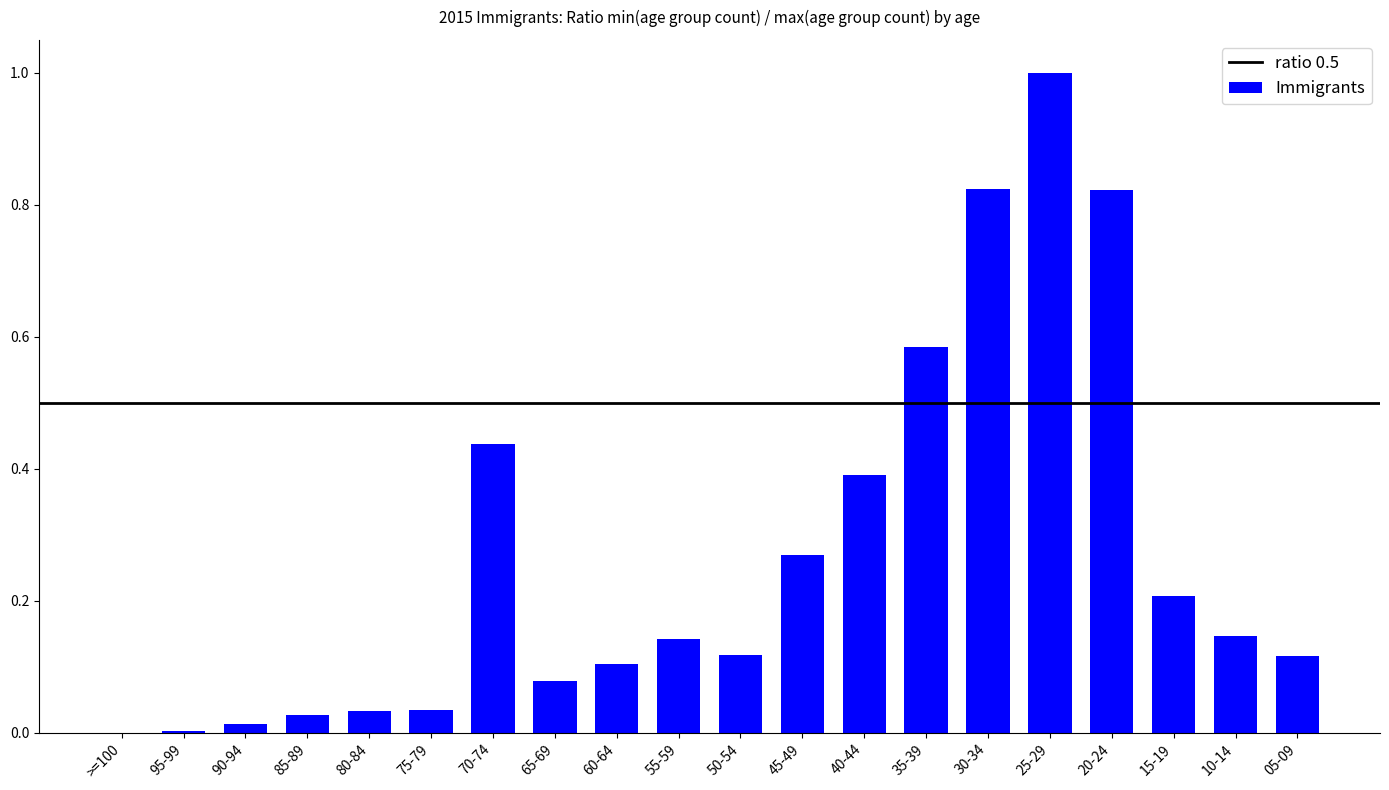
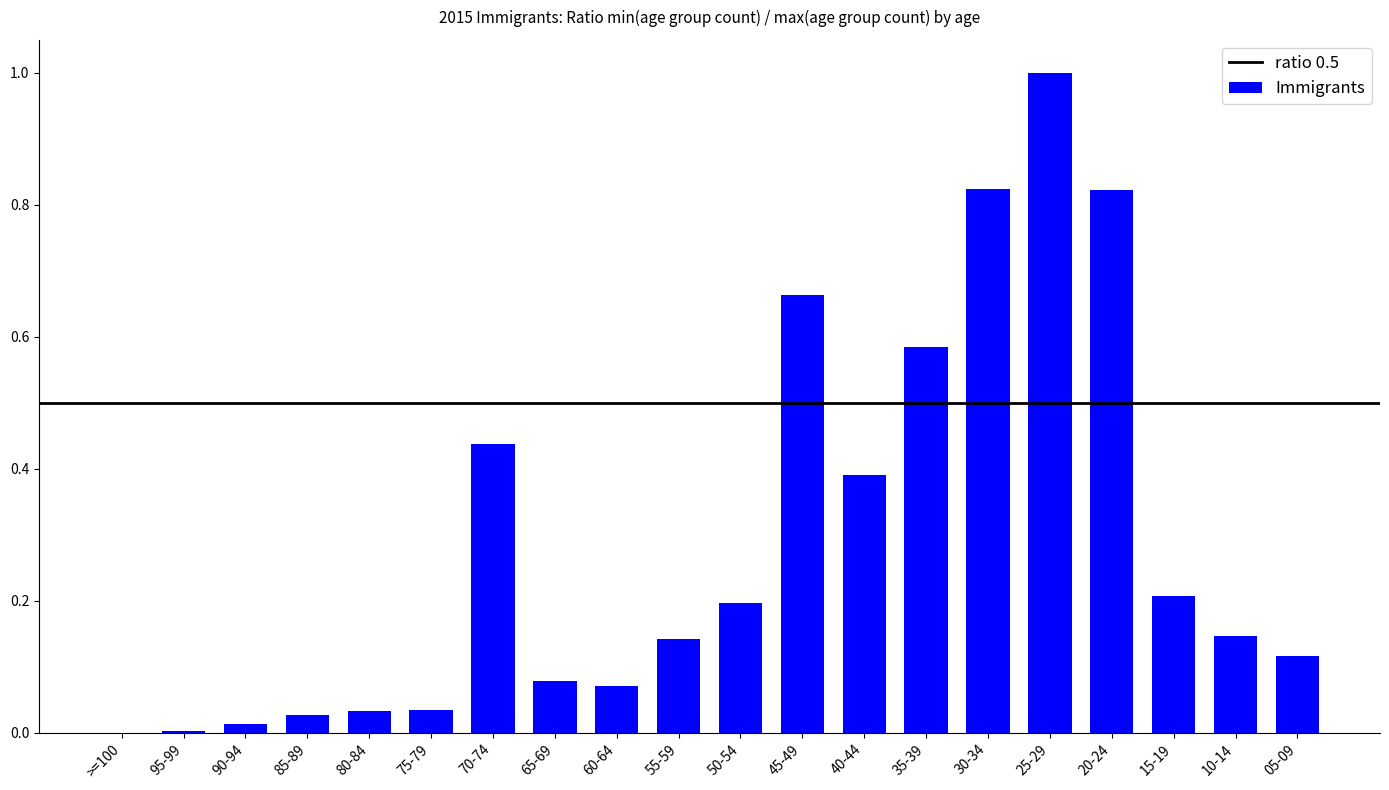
  {
    "90-94": 0.01,
    "85-89": 0.03,
    "80-84": 0.03,
    "75-79": 0.03,
    "70-74": 0.44,
    "65-69": 0.08,
-   "60-64": 0.10,
+   "60-64": 0.07,
    "55-59": 0.14,
-   "50-54": 0.12,
-   "45-49": 0.27,
+   "50-54": 0.20,
+   "45-49": 0.66,
    "40-44": 0.39,
    "35-39": 0.58,
    "30-34": 0.82,
    "25-29": 1.00,
    "20-24": 0.82,
    "15-19": 0.21,
    "10-14": 0.15,
    "05-09": 0.12
  }
